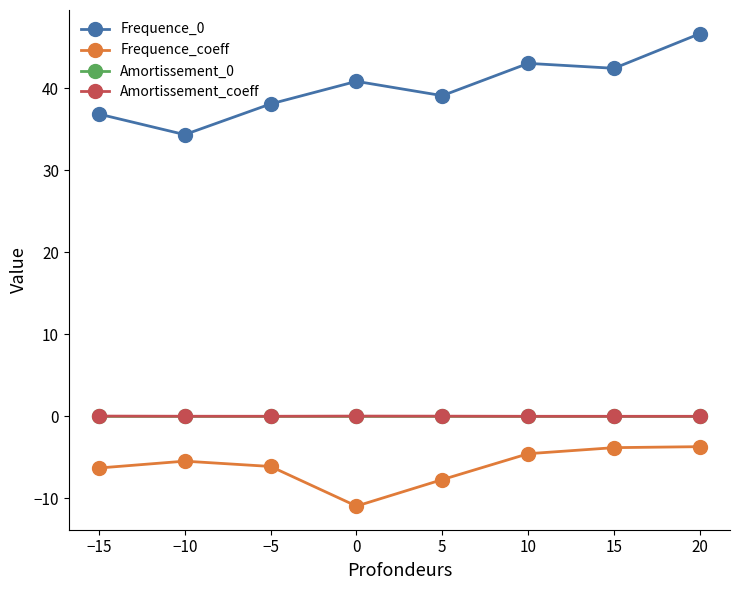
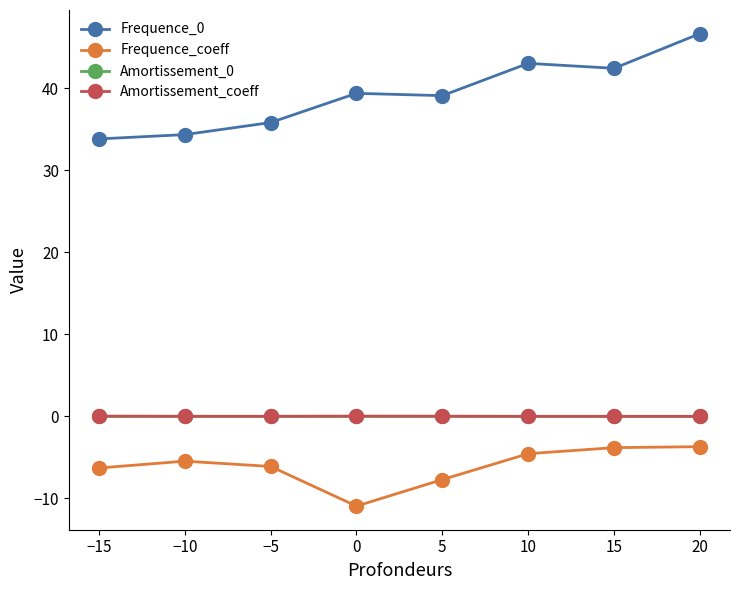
  {
    "Frequence_0": {
-     "−15": 37,
+     "−15": 34,
      "−10": 34,
-     "−5": 38,
-     "0": 41,
+     "−5": 36,
+     "0": 39,
      "5": 39,
      "10": 43,
      "15": 42,
      "20": 47
    }
  }
